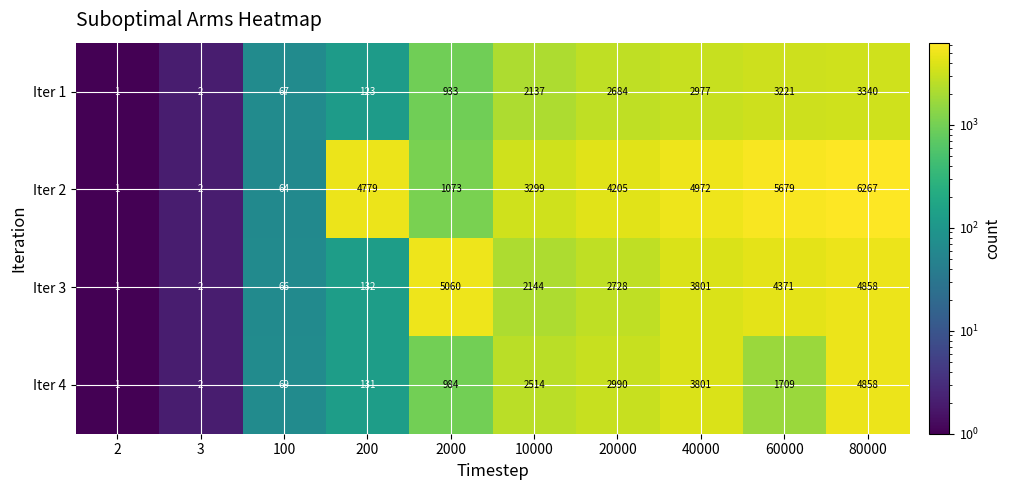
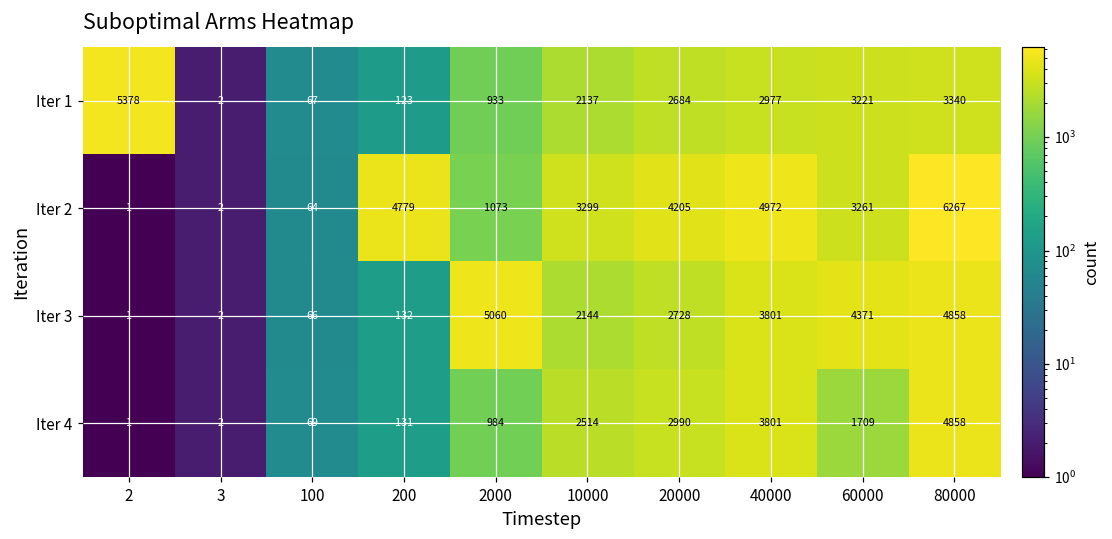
  {
    "Iter 1": {
-     "2": 1,
+     "2": 5378,
      "3": 2,
      "100": 67,
      "200": 123,
      "2000": 933,
      "10000": 2137,
      "20000": 2684,
      "40000": 2977,
      "60000": 3221,
      "80000": 3340
    },
    "Iter 2": {
      "2": 1,
      "3": 2,
      "100": 64,
      "200": 4779,
      "2000": 1073,
      "10000": 3299,
      "20000": 4205,
      "40000": 4972,
-     "60000": 5679,
+     "60000": 3261,
      "80000": 6267
    },
    "Iter 3": {
      "2": 1,
      "3": 2,
      "100": 66,
      "200": 132,
      "2000": 5060,
      "10000": 2144,
      "20000": 2728,
      "40000": 3801,
      "60000": 4371,
      "80000": 4858
    },
    "Iter 4": {
      "2": 1,
      "3": 2,
      "100": 69,
      "200": 131,
      "2000": 984,
      "10000": 2514,
      "20000": 2990,
      "40000": 3801,
      "60000": 1709,
      "80000": 4858
    }
  }
